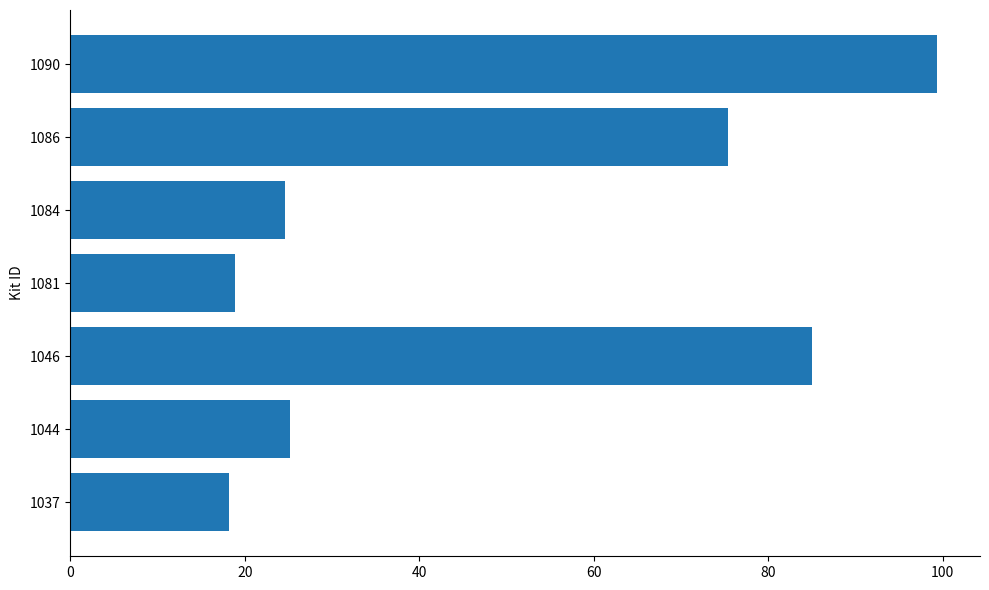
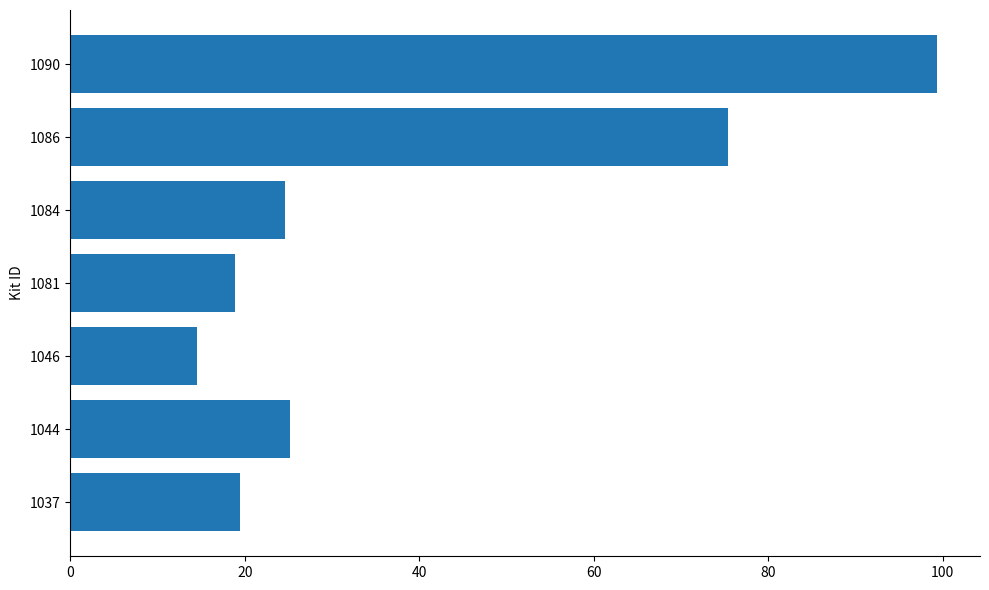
  {
    "1090": 99,
    "1086": 75,
    "1084": 25,
    "1081": 19,
-   "1046": 85,
+   "1046": 15,
    "1044": 25,
-   "1037": 18
+   "1037": 19
  }
